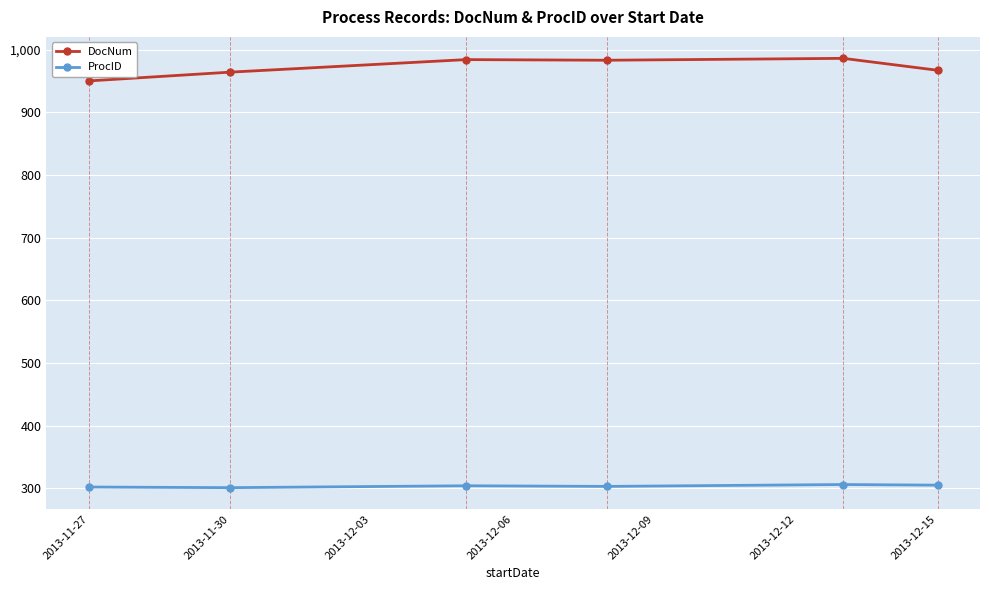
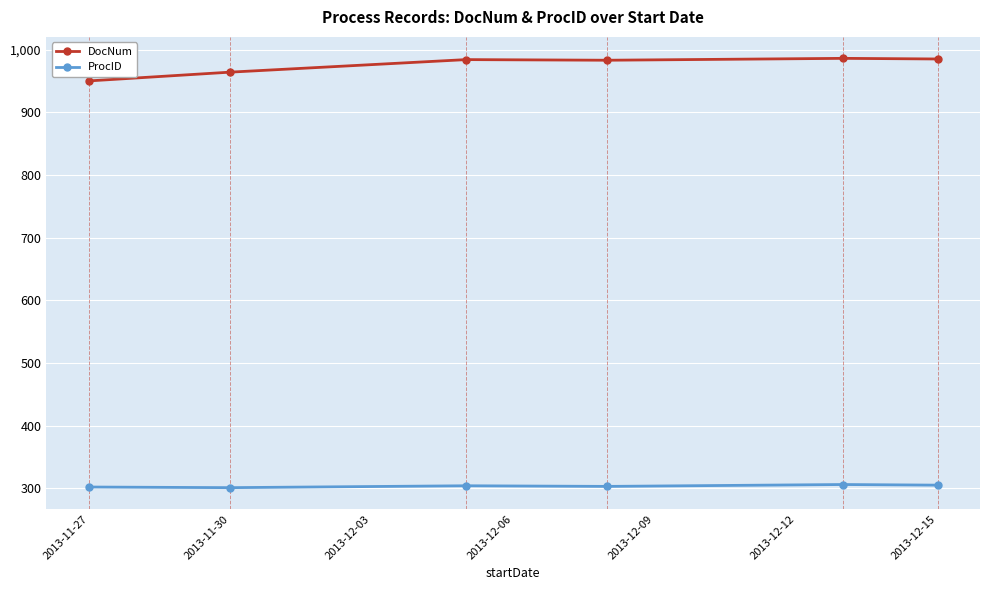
  {
    "DocNum": {
      "2013-11-27": 950,
      "2013-11-30": 960,
-     "2013-12-15": 970
+     "2013-12-15": 990
    },
    "ProcID": {
      "2013-11-27": 300,
      "2013-11-30": 300,
      "2013-12-15": 310
    }
  }
